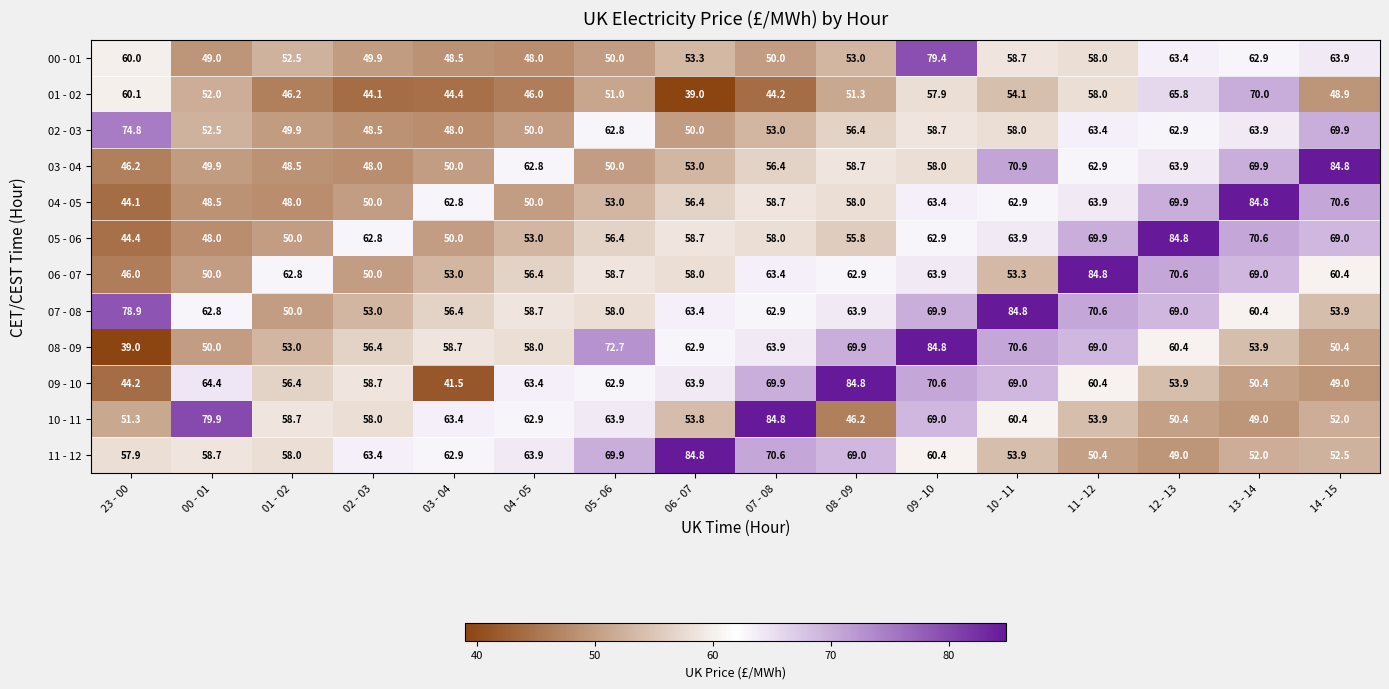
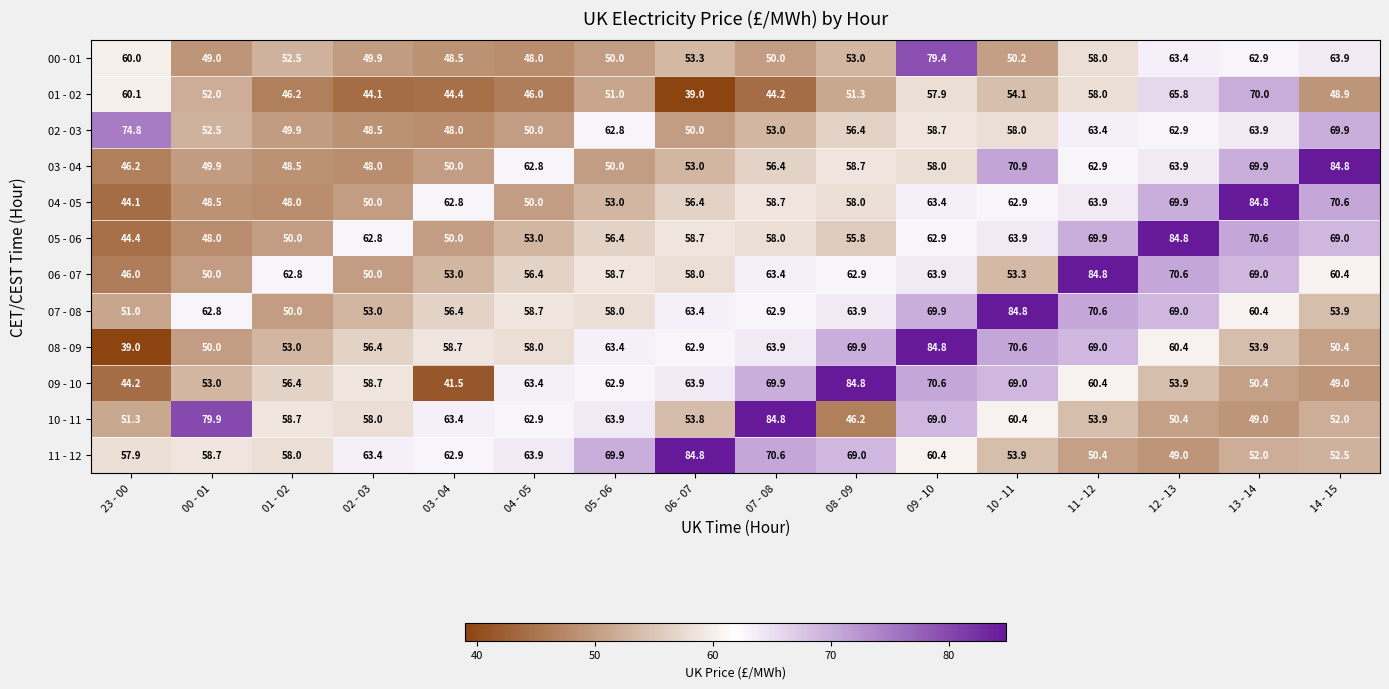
  {
    "00 - 01": {
      "23 - 00": 60.0,
      "00 - 01": 49.0,
      "01 - 02": 52.5,
      "02 - 03": 49.9,
      "03 - 04": 48.5,
      "04 - 05": 48.0,
      "05 - 06": 50.0,
      "06 - 07": 53.3,
      "07 - 08": 50.0,
      "08 - 09": 53.0,
      "09 - 10": 79.4,
-     "10 - 11": 58.7,
+     "10 - 11": 50.2,
      "11 - 12": 58.0,
      "12 - 13": 63.4,
      "13 - 14": 62.9,
      "14 - 15": 63.9
    },
    "01 - 02": {
      "23 - 00": 60.1,
      "00 - 01": 52.0,
      "01 - 02": 46.2,
      "02 - 03": 44.1,
      "03 - 04": 44.4,
      "04 - 05": 46.0,
      "05 - 06": 51.0,
      "06 - 07": 39.0,
      "07 - 08": 44.2,
      "08 - 09": 51.3,
      "09 - 10": 57.9,
      "10 - 11": 54.1,
      "11 - 12": 58.0,
      "12 - 13": 65.8,
      "13 - 14": 70.0,
      "14 - 15": 48.9
    },
    "02 - 03": {
      "23 - 00": 74.8,
      "00 - 01": 52.5,
      "01 - 02": 49.9,
      "02 - 03": 48.5,
      "03 - 04": 48.0,
      "04 - 05": 50.0,
      "05 - 06": 62.8,
      "06 - 07": 50.0,
      "07 - 08": 53.0,
      "08 - 09": 56.4,
      "09 - 10": 58.7,
      "10 - 11": 58.0,
      "11 - 12": 63.4,
      "12 - 13": 62.9,
      "13 - 14": 63.9,
      "14 - 15": 69.9
    },
    "03 - 04": {
      "23 - 00": 46.2,
      "00 - 01": 49.9,
      "01 - 02": 48.5,
      "02 - 03": 48.0,
      "03 - 04": 50.0,
      "04 - 05": 62.8,
      "05 - 06": 50.0,
      "06 - 07": 53.0,
      "07 - 08": 56.4,
      "08 - 09": 58.7,
      "09 - 10": 58.0,
      "10 - 11": 70.9,
      "11 - 12": 62.9,
      "12 - 13": 63.9,
      "13 - 14": 69.9,
      "14 - 15": 84.8
    },
    "04 - 05": {
      "23 - 00": 44.1,
      "00 - 01": 48.5,
      "01 - 02": 48.0,
      "02 - 03": 50.0,
      "03 - 04": 62.8,
      "04 - 05": 50.0,
      "05 - 06": 53.0,
      "06 - 07": 56.4,
      "07 - 08": 58.7,
      "08 - 09": 58.0,
      "09 - 10": 63.4,
      "10 - 11": 62.9,
      "11 - 12": 63.9,
      "12 - 13": 69.9,
      "13 - 14": 84.8,
      "14 - 15": 70.6
    },
    "05 - 06": {
      "23 - 00": 44.4,
      "00 - 01": 48.0,
      "01 - 02": 50.0,
      "02 - 03": 62.8,
      "03 - 04": 50.0,
      "04 - 05": 53.0,
      "05 - 06": 56.4,
      "06 - 07": 58.7,
      "07 - 08": 58.0,
      "08 - 09": 55.8,
      "09 - 10": 62.9,
      "10 - 11": 63.9,
      "11 - 12": 69.9,
      "12 - 13": 84.8,
      "13 - 14": 70.6,
      "14 - 15": 69.0
    },
    "06 - 07": {
      "23 - 00": 46.0,
      "00 - 01": 50.0,
      "01 - 02": 62.8,
      "02 - 03": 50.0,
      "03 - 04": 53.0,
      "04 - 05": 56.4,
      "05 - 06": 58.7,
      "06 - 07": 58.0,
      "07 - 08": 63.4,
      "08 - 09": 62.9,
      "09 - 10": 63.9,
      "10 - 11": 53.3,
      "11 - 12": 84.8,
      "12 - 13": 70.6,
      "13 - 14": 69.0,
      "14 - 15": 60.4
    },
    "07 - 08": {
-     "23 - 00": 78.9,
+     "23 - 00": 51.0,
      "00 - 01": 62.8,
      "01 - 02": 50.0,
      "02 - 03": 53.0,
      "03 - 04": 56.4,
      "04 - 05": 58.7,
      "05 - 06": 58.0,
      "06 - 07": 63.4,
      "07 - 08": 62.9,
      "08 - 09": 63.9,
      "09 - 10": 69.9,
      "10 - 11": 84.8,
      "11 - 12": 70.6,
      "12 - 13": 69.0,
      "13 - 14": 60.4,
      "14 - 15": 53.9
    },
    "08 - 09": {
      "23 - 00": 39.0,
      "00 - 01": 50.0,
      "01 - 02": 53.0,
      "02 - 03": 56.4,
      "03 - 04": 58.7,
      "04 - 05": 58.0,
-     "05 - 06": 72.7,
+     "05 - 06": 63.4,
      "06 - 07": 62.9,
      "07 - 08": 63.9,
      "08 - 09": 69.9,
      "09 - 10": 84.8,
      "10 - 11": 70.6,
      "11 - 12": 69.0,
      "12 - 13": 60.4,
      "13 - 14": 53.9,
      "14 - 15": 50.4
    },
    "09 - 10": {
      "23 - 00": 44.2,
-     "00 - 01": 64.4,
+     "00 - 01": 53.0,
      "01 - 02": 56.4,
      "02 - 03": 58.7,
      "03 - 04": 41.5,
      "04 - 05": 63.4,
      "05 - 06": 62.9,
      "06 - 07": 63.9,
      "07 - 08": 69.9,
      "08 - 09": 84.8,
      "09 - 10": 70.6,
      "10 - 11": 69.0,
      "11 - 12": 60.4,
      "12 - 13": 53.9,
      "13 - 14": 50.4,
      "14 - 15": 49.0
    },
    "10 - 11": {
      "23 - 00": 51.3,
      "00 - 01": 79.9,
      "01 - 02": 58.7,
      "02 - 03": 58.0,
      "03 - 04": 63.4,
      "04 - 05": 62.9,
      "05 - 06": 63.9,
      "06 - 07": 53.8,
      "07 - 08": 84.8,
      "08 - 09": 46.2,
      "09 - 10": 69.0,
      "10 - 11": 60.4,
      "11 - 12": 53.9,
      "12 - 13": 50.4,
      "13 - 14": 49.0,
      "14 - 15": 52.0
    },
    "11 - 12": {
      "23 - 00": 57.9,
      "00 - 01": 58.7,
      "01 - 02": 58.0,
      "02 - 03": 63.4,
      "03 - 04": 62.9,
      "04 - 05": 63.9,
      "05 - 06": 69.9,
      "06 - 07": 84.8,
      "07 - 08": 70.6,
      "08 - 09": 69.0,
      "09 - 10": 60.4,
      "10 - 11": 53.9,
      "11 - 12": 50.4,
      "12 - 13": 49.0,
      "13 - 14": 52.0,
      "14 - 15": 52.5
    }
  }
